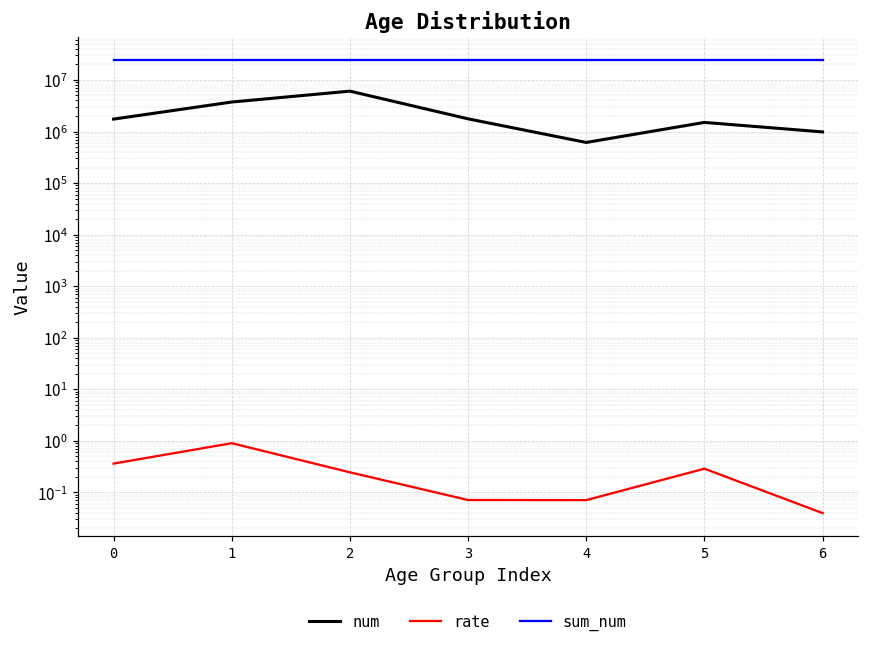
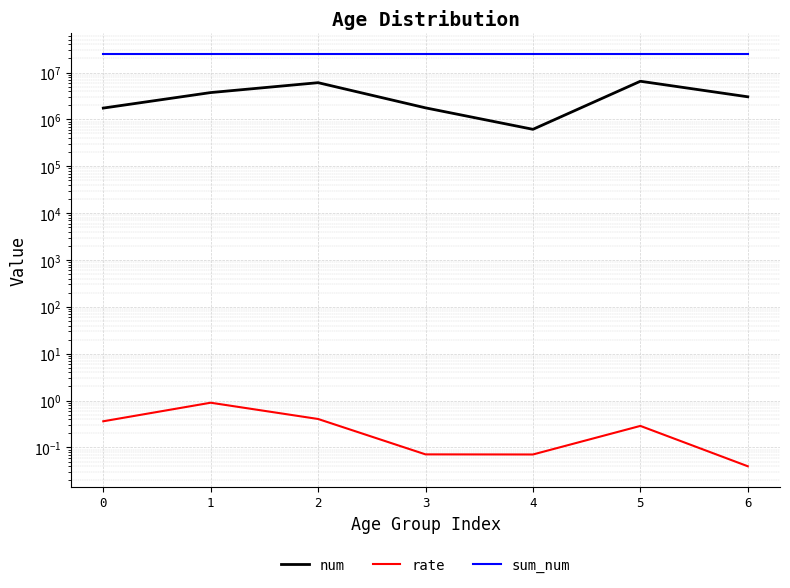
  {
    "num": {
      "0": 1700000,
      "1": 4000000,
      "2": 6000000,
      "3": 1800000,
      "4": 600000,
-     "5": 1500000,
-     "6": 1000000
+     "5": 7000000,
+     "6": 3000000
    },
    "rate": {
      "0": 0.4,
      "1": 0.9,
-     "2": 0.2,
+     "2": 0.4,
      "3": 0.07,
      "4": 0.07,
      "5": 0.3,
      "6": 0.04
    },
    "sum_num": {
      "0": 20000000,
      "1": 20000000,
      "2": 20000000,
      "3": 20000000,
      "4": 20000000,
      "5": 20000000,
      "6": 20000000
    }
  }
